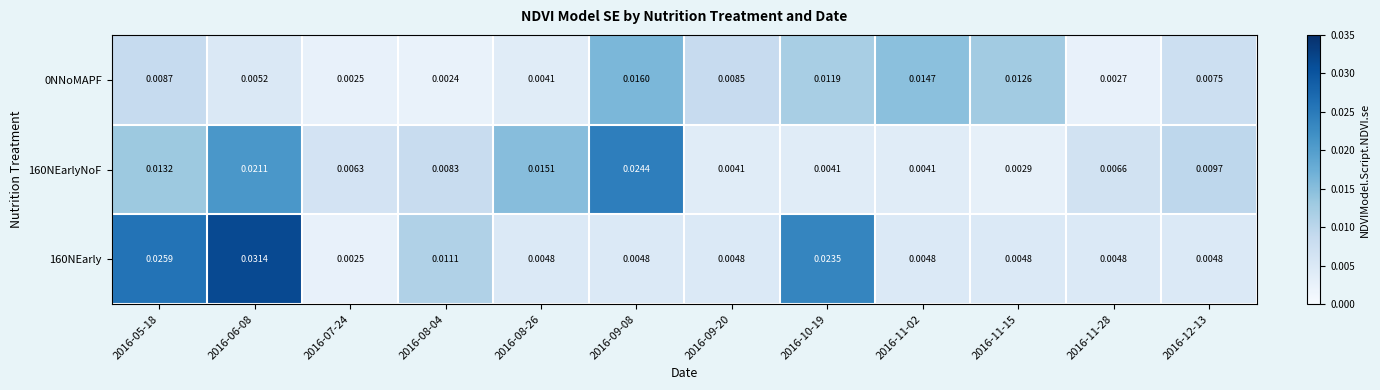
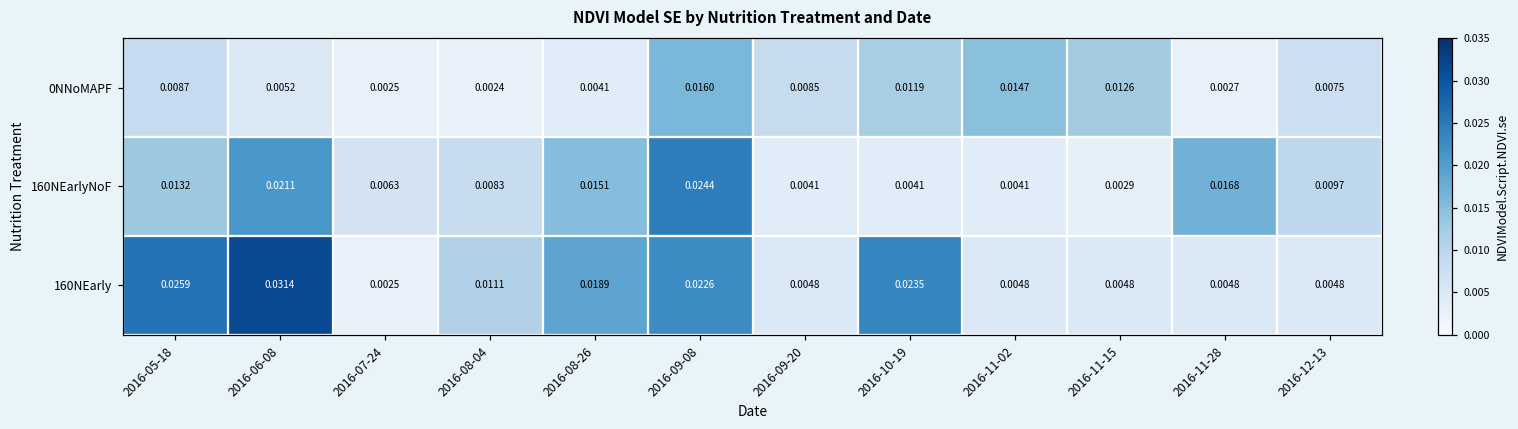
  {
    "0NNoMAPF": {
      "2016-05-18": 0.0087,
      "2016-06-08": 0.0052,
      "2016-07-24": 0.0025,
      "2016-08-04": 0.0024,
      "2016-08-26": 0.0041,
      "2016-09-08": 0.0160,
      "2016-09-20": 0.0085,
      "2016-10-19": 0.0119,
      "2016-11-02": 0.0147,
      "2016-11-15": 0.0126,
      "2016-11-28": 0.0027,
      "2016-12-13": 0.0075
    },
    "160NEarlyNoF": {
      "2016-05-18": 0.0132,
      "2016-06-08": 0.0211,
      "2016-07-24": 0.0063,
      "2016-08-04": 0.0083,
      "2016-08-26": 0.0151,
      "2016-09-08": 0.0244,
      "2016-09-20": 0.0041,
      "2016-10-19": 0.0041,
      "2016-11-02": 0.0041,
      "2016-11-15": 0.0029,
-     "2016-11-28": 0.0066,
+     "2016-11-28": 0.0168,
      "2016-12-13": 0.0097
    },
    "160NEarly": {
      "2016-05-18": 0.0259,
      "2016-06-08": 0.0314,
      "2016-07-24": 0.0025,
      "2016-08-04": 0.0111,
-     "2016-08-26": 0.0048,
-     "2016-09-08": 0.0048,
+     "2016-08-26": 0.0189,
+     "2016-09-08": 0.0226,
      "2016-09-20": 0.0048,
      "2016-10-19": 0.0235,
      "2016-11-02": 0.0048,
      "2016-11-15": 0.0048,
      "2016-11-28": 0.0048,
      "2016-12-13": 0.0048
    }
  }
